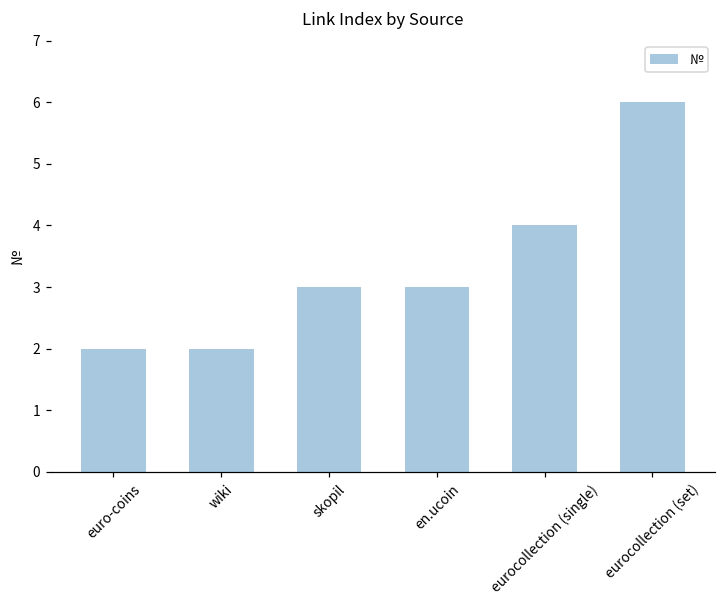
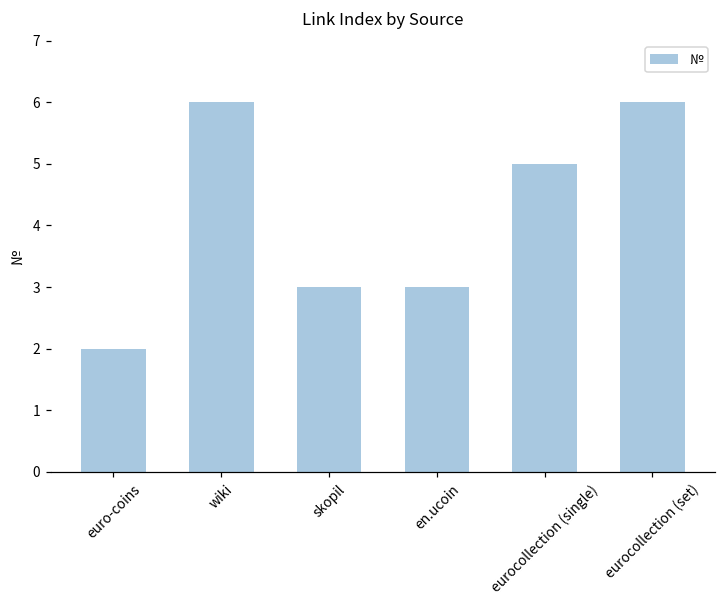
  {
    "euro-coins": 2,
-   "wiki": 2,
+   "wiki": 6,
    "skopil": 3,
    "en.ucoin": 3,
-   "eurocollection (single)": 4,
+   "eurocollection (single)": 5,
    "eurocollection (set)": 6
  }
